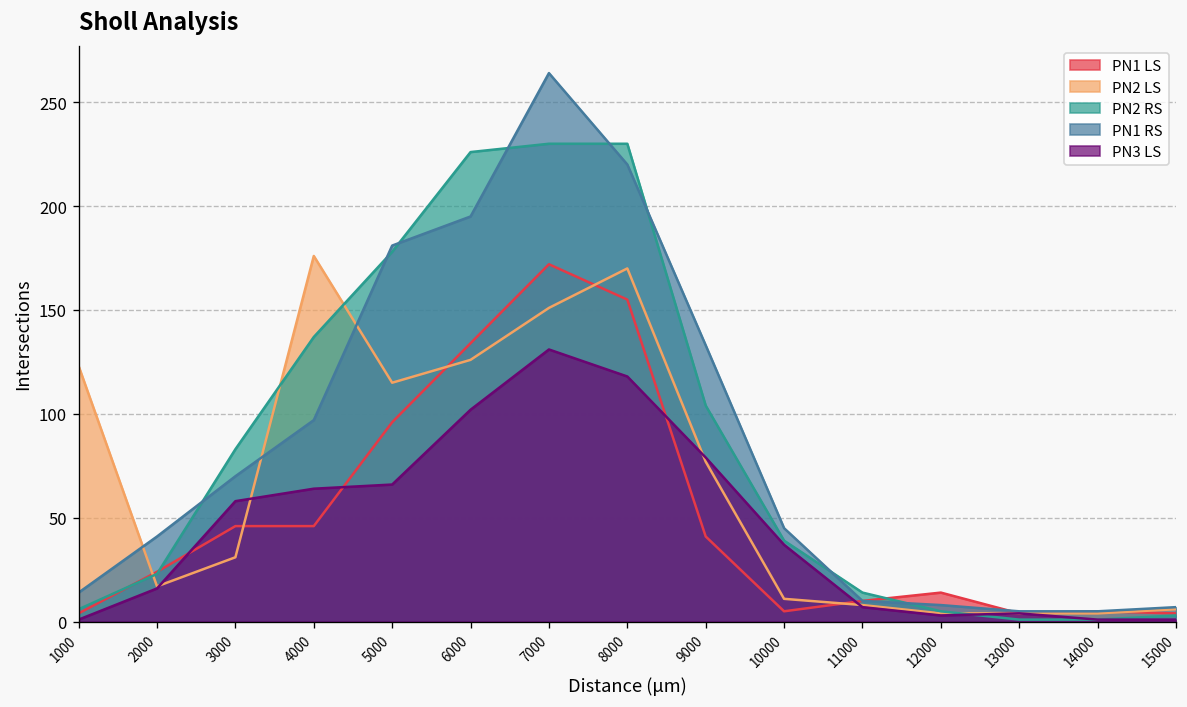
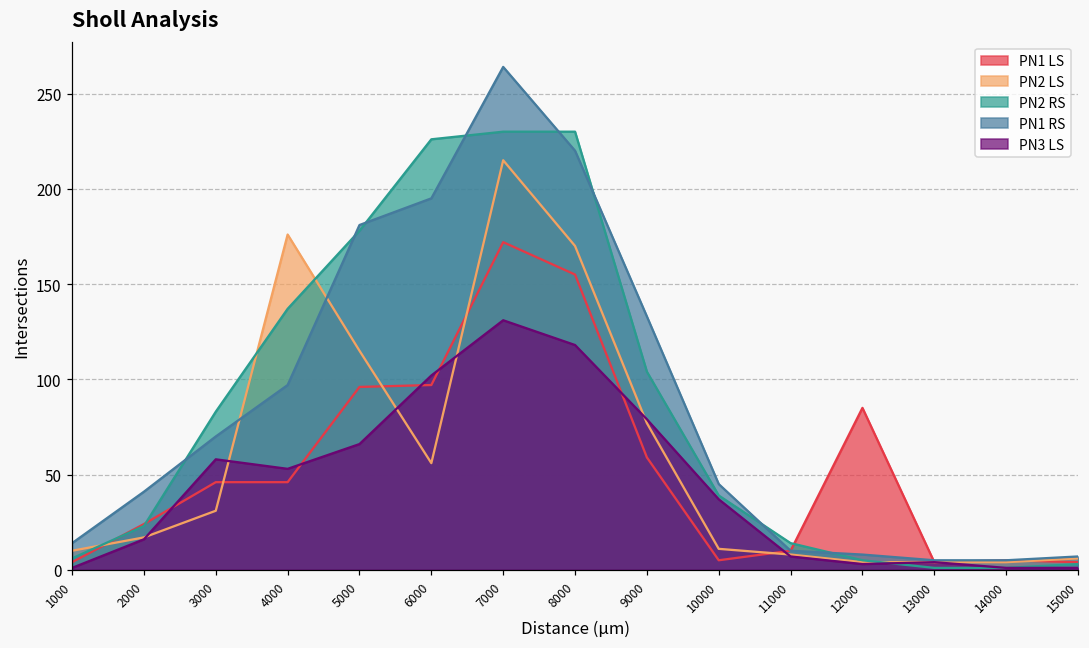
  {
    "PN1 LS": {
      "1000": 4,
      "3000": 46,
      "4000": 46,
      "5000": 96,
-     "6000": 134,
+     "6000": 97,
      "7000": 172,
      "8000": 155,
-     "9000": 41,
+     "9000": 59,
      "10000": 5,
-     "12000": 14
+     "12000": 85
    },
    "PN2 LS": {
-     "1000": 123,
+     "1000": 10,
      "3000": 31,
      "4000": 176,
      "5000": 115,
-     "6000": 126,
-     "7000": 151,
+     "6000": 56,
+     "7000": 215,
      "8000": 170,
      "9000": 77,
      "10000": 11
    },
    "PN3 LS": {
      "1000": 1,
      "3000": 58,
-     "4000": 64,
+     "4000": 53,
      "5000": 66,
      "6000": 102,
      "7000": 131,
      "8000": 118,
      "9000": 79,
      "10000": 37,
      "15000": 1
    }
  }
